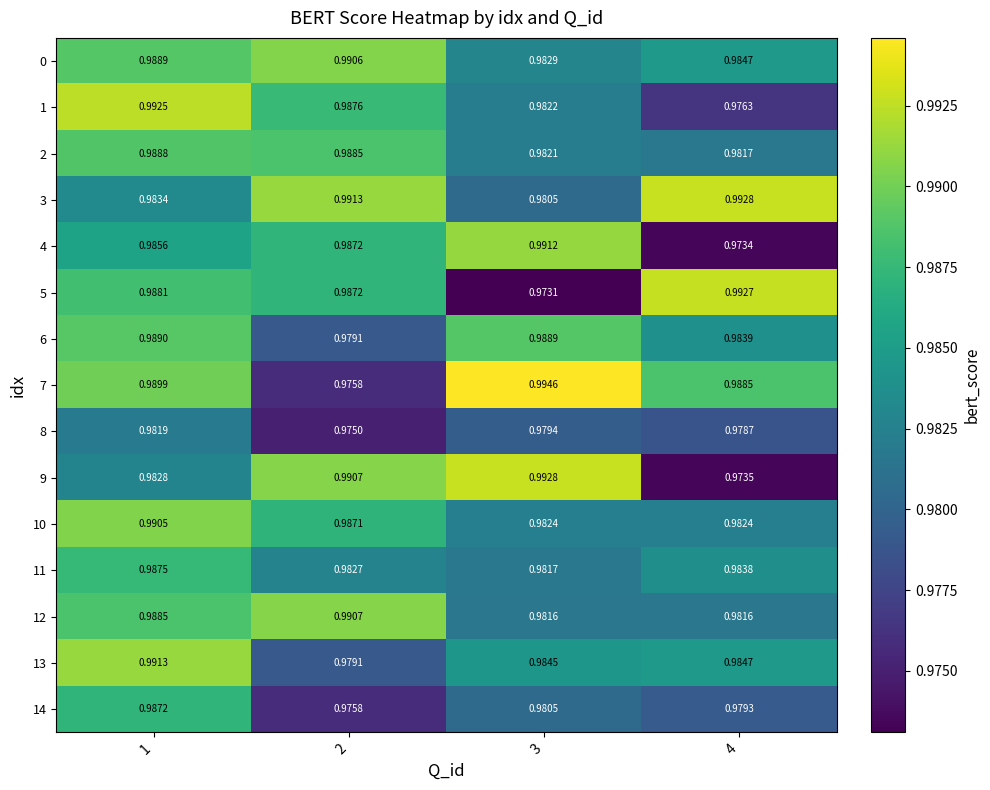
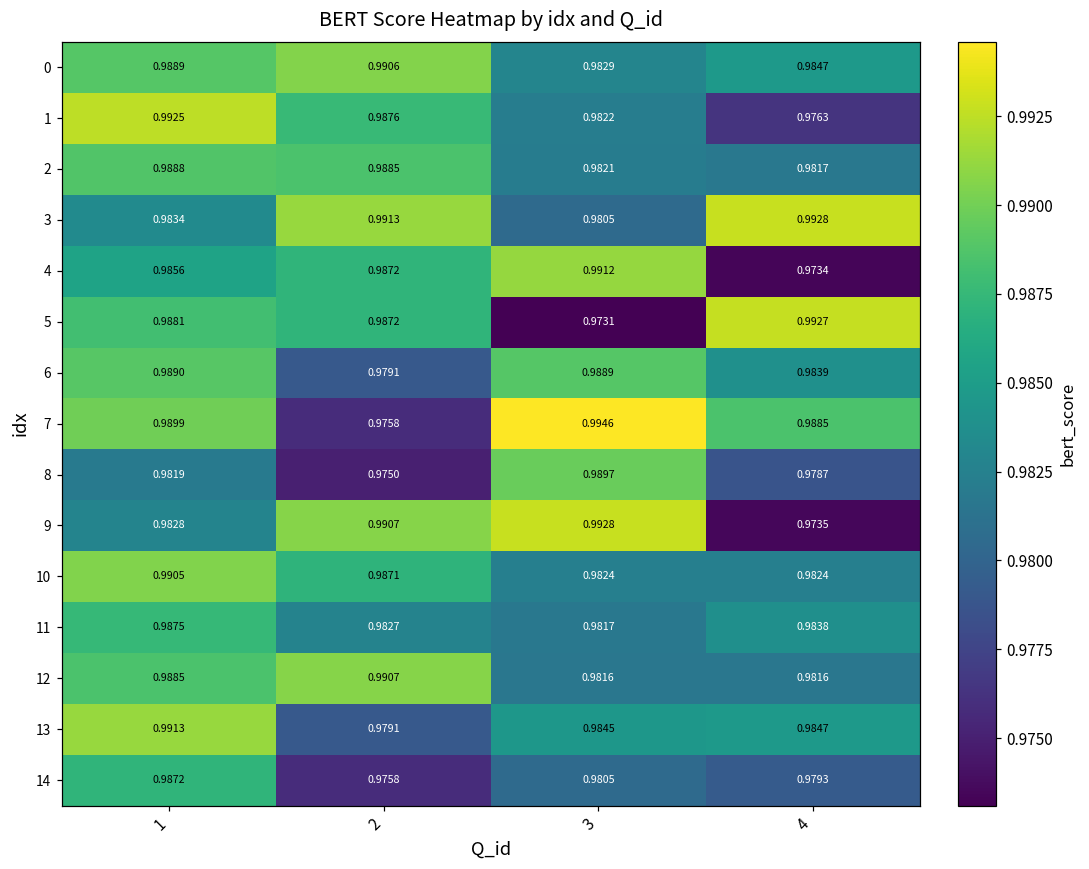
  {
    "0": {
      "1": 0.9889,
      "2": 0.9906,
      "3": 0.9829,
      "4": 0.9847
    },
    "1": {
      "1": 0.9925,
      "2": 0.9876,
      "3": 0.9822,
      "4": 0.9763
    },
    "2": {
      "1": 0.9888,
      "2": 0.9885,
      "3": 0.9821,
      "4": 0.9817
    },
    "3": {
      "1": 0.9834,
      "2": 0.9913,
      "3": 0.9805,
      "4": 0.9928
    },
    "4": {
      "1": 0.9856,
      "2": 0.9872,
      "3": 0.9912,
      "4": 0.9734
    },
    "5": {
      "1": 0.9881,
      "2": 0.9872,
      "3": 0.9731,
      "4": 0.9927
    },
    "6": {
      "1": 0.9890,
      "2": 0.9791,
      "3": 0.9889,
      "4": 0.9839
    },
    "7": {
      "1": 0.9899,
      "2": 0.9758,
      "3": 0.9946,
      "4": 0.9885
    },
    "8": {
      "1": 0.9819,
      "2": 0.9750,
-     "3": 0.9794,
+     "3": 0.9897,
      "4": 0.9787
    },
    "9": {
      "1": 0.9828,
      "2": 0.9907,
      "3": 0.9928,
      "4": 0.9735
    },
    "10": {
      "1": 0.9905,
      "2": 0.9871,
      "3": 0.9824,
      "4": 0.9824
    },
    "11": {
      "1": 0.9875,
      "2": 0.9827,
      "3": 0.9817,
      "4": 0.9838
    },
    "12": {
      "1": 0.9885,
      "2": 0.9907,
      "3": 0.9816,
      "4": 0.9816
    },
    "13": {
      "1": 0.9913,
      "2": 0.9791,
      "3": 0.9845,
      "4": 0.9847
    },
    "14": {
      "1": 0.9872,
      "2": 0.9758,
      "3": 0.9805,
      "4": 0.9793
    }
  }
